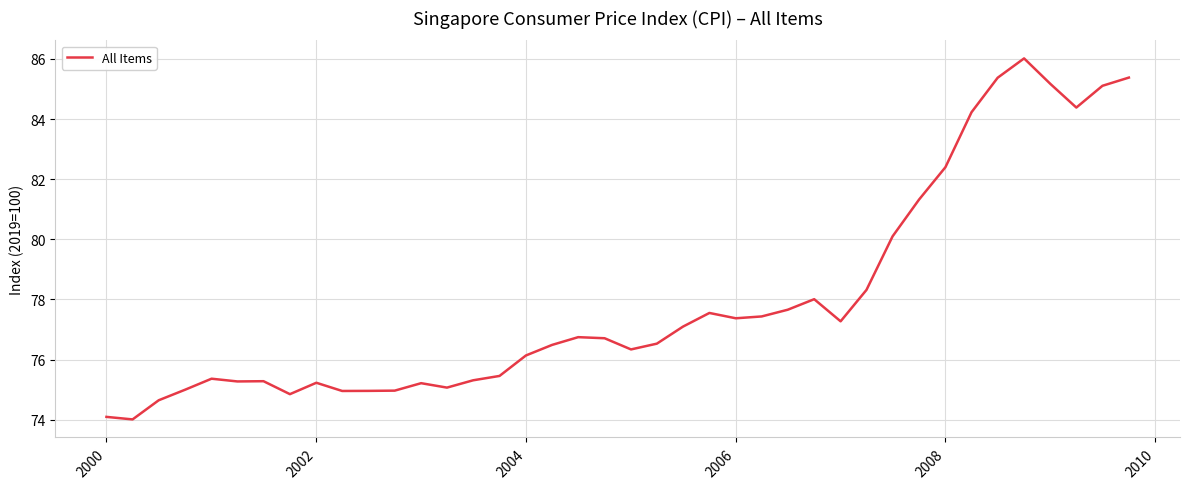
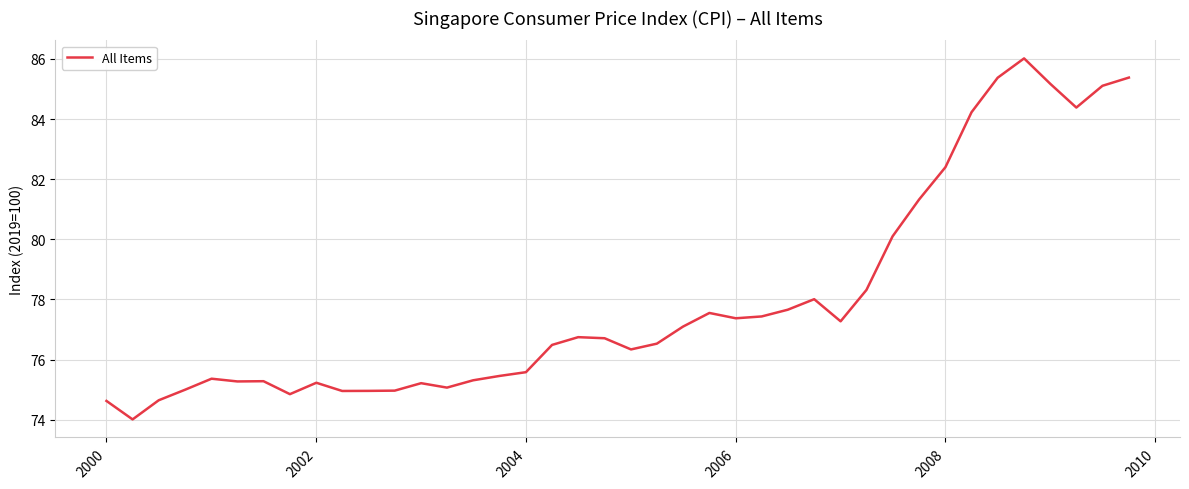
  {
-   "2000": 74.1,
+   "2000": 74.6,
    "2002": 75.2,
-   "2004": 76.1,
+   "2004": 75.6,
    "2006": 77.4,
    "2008": 82.4
  }
